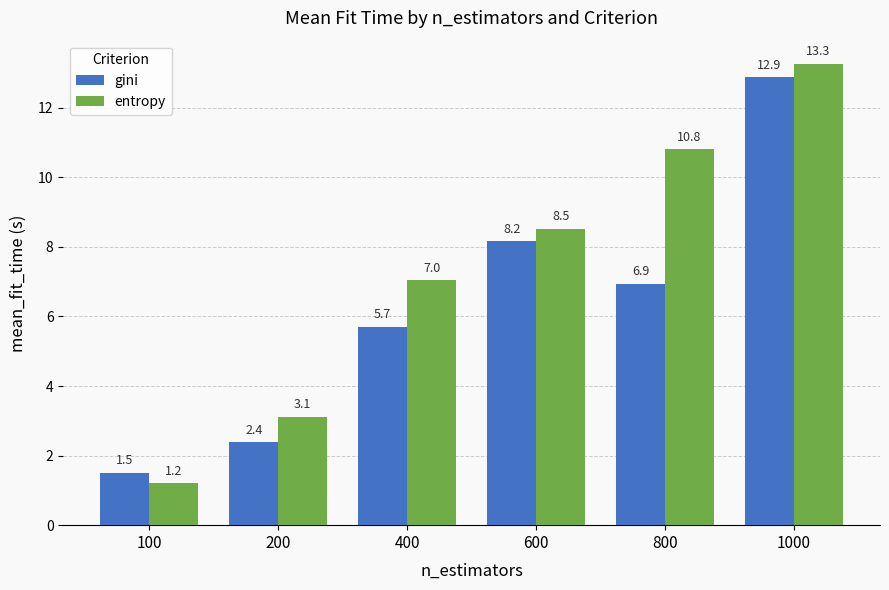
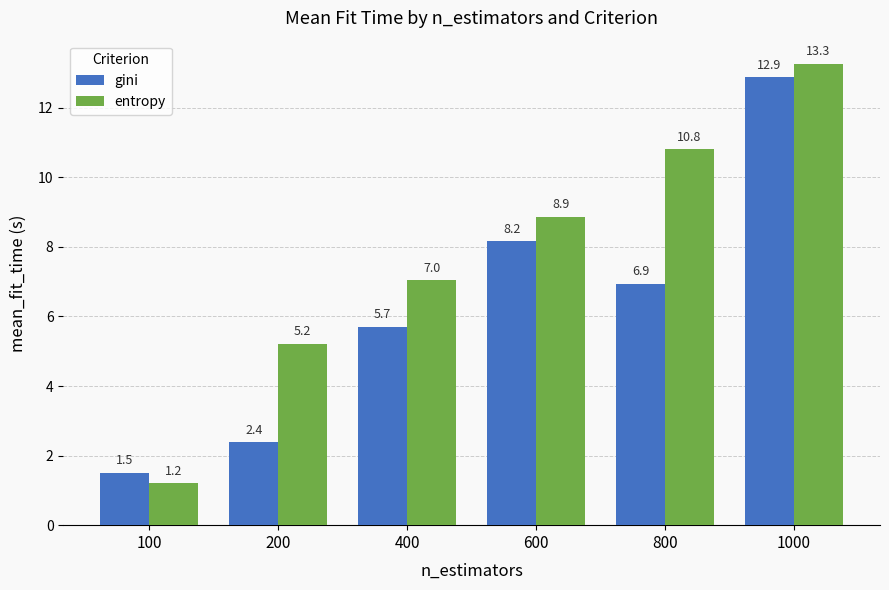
  {
    "gini": {
      "100": 1.5,
      "200": 2.4,
      "400": 5.7,
      "600": 8.2,
      "800": 6.9,
      "1000": 12.9
    },
    "entropy": {
      "100": 1.2,
-     "200": 3.1,
+     "200": 5.2,
      "400": 7.0,
-     "600": 8.5,
+     "600": 8.9,
      "800": 10.8,
      "1000": 13.3
    }
  }
